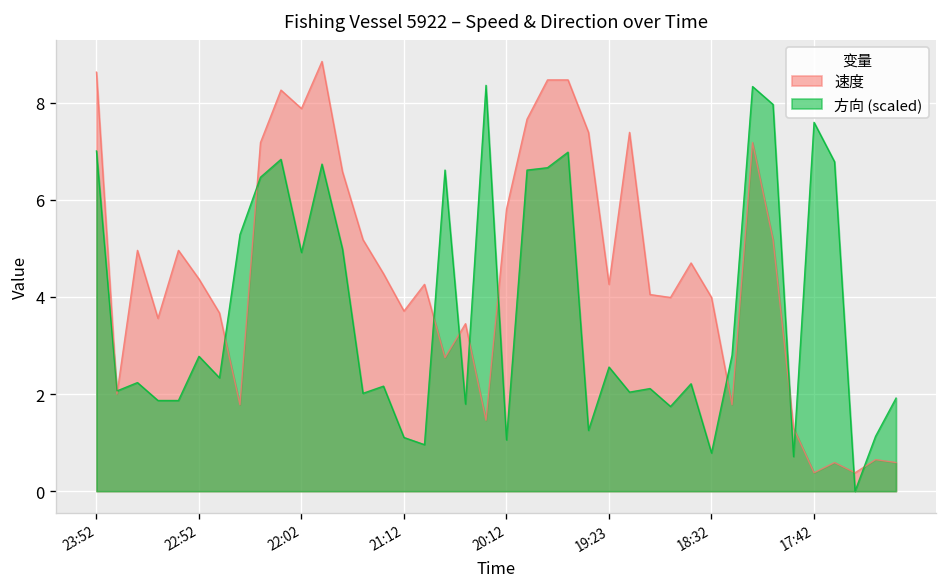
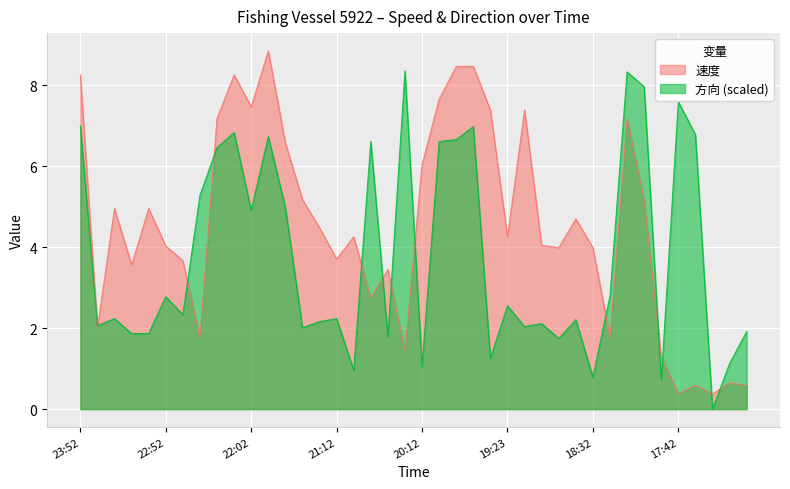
  {
    "速度": {
-     "23:52": 8.6,
-     "22:52": 4.4,
-     "22:02": 7.9,
+     "23:52": 8.3,
+     "22:52": 4.0,
+     "22:02": 7.5,
      "21:12": 3.7,
-     "20:12": 5.8,
+     "20:12": 6.0,
      "19:23": 4.3,
      "18:32": 4.0,
      "17:42": 0.4
    },
    "方向 (scaled)": {
      "23:52": 7.0,
      "22:52": 2.8,
      "22:02": 4.9,
-     "21:12": 1.1,
+     "21:12": 2.2,
      "20:12": 1.1,
      "19:23": 2.6,
      "18:32": 0.8,
      "17:42": 7.6
    }
  }
